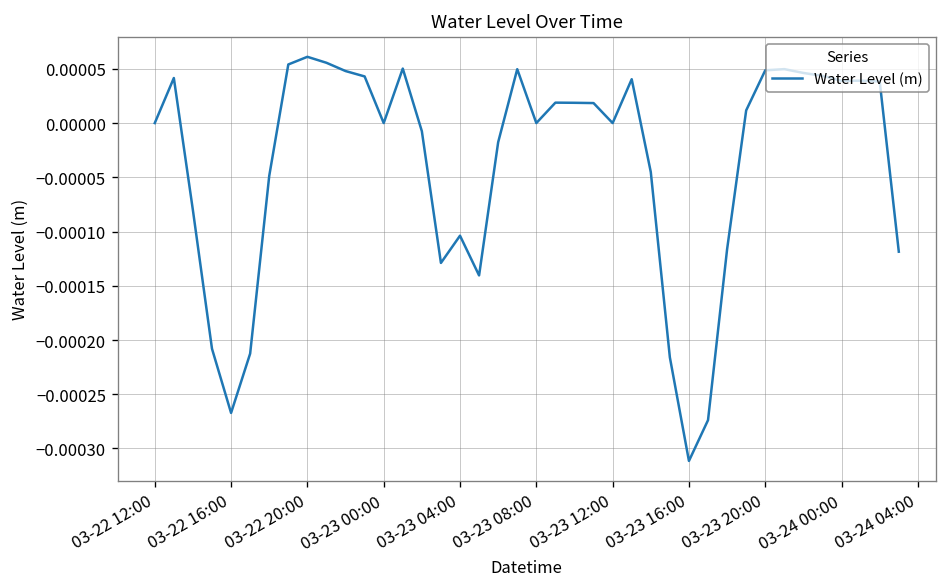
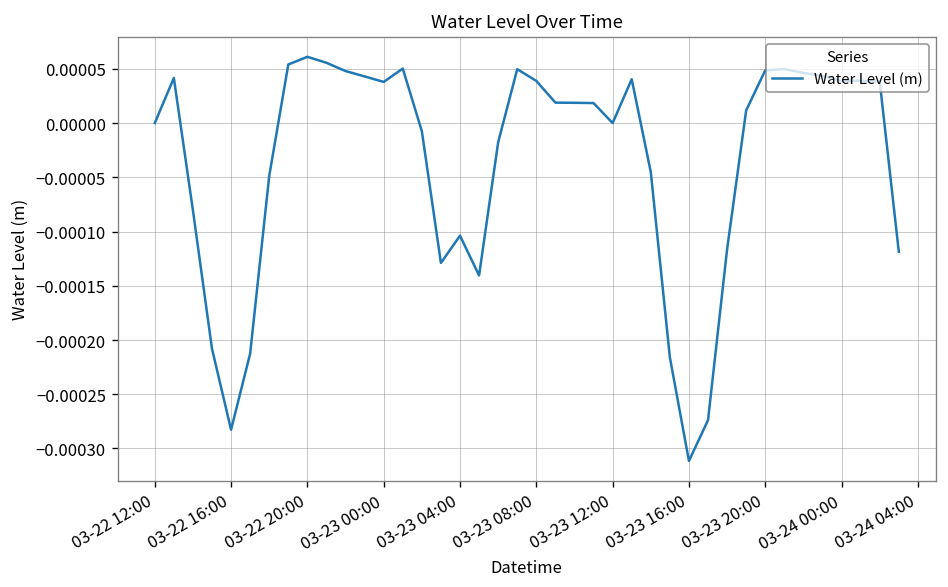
  {
    "03-22 12:00": 0.00000,
-   "03-22 16:00": -0.00027,
+   "03-22 16:00": -0.00028,
    "03-22 20:00": 0.00006,
-   "03-23 00:00": 0.00000,
+   "03-23 00:00": 0.00004,
    "03-23 04:00": -0.00010,
-   "03-23 08:00": 0.00000,
+   "03-23 08:00": 0.00004,
    "03-23 12:00": 0.00000,
    "03-23 16:00": -0.00031,
    "03-23 20:00": 0.00005
  }
